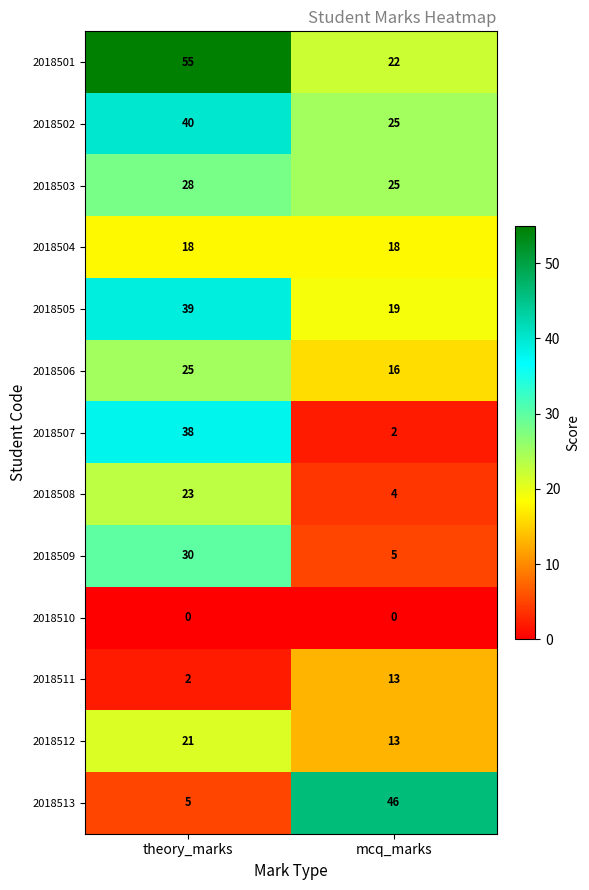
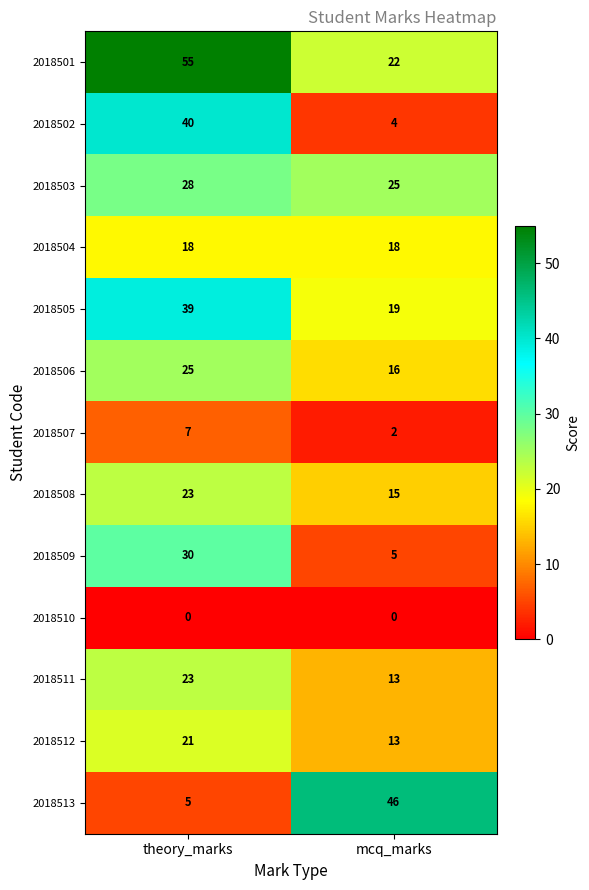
  {
    "2018501": {
      "theory_marks": 55,
      "mcq_marks": 22
    },
    "2018502": {
      "theory_marks": 40,
-     "mcq_marks": 25
+     "mcq_marks": 4
    },
    "2018503": {
      "theory_marks": 28,
      "mcq_marks": 25
    },
    "2018504": {
      "theory_marks": 18,
      "mcq_marks": 18
    },
    "2018505": {
      "theory_marks": 39,
      "mcq_marks": 19
    },
    "2018506": {
      "theory_marks": 25,
      "mcq_marks": 16
    },
    "2018507": {
-     "theory_marks": 38,
+     "theory_marks": 7,
      "mcq_marks": 2
    },
    "2018508": {
      "theory_marks": 23,
-     "mcq_marks": 4
+     "mcq_marks": 15
    },
    "2018509": {
      "theory_marks": 30,
      "mcq_marks": 5
    },
    "2018510": {
      "theory_marks": 0,
      "mcq_marks": 0
    },
    "2018511": {
-     "theory_marks": 2,
+     "theory_marks": 23,
      "mcq_marks": 13
    },
    "2018512": {
      "theory_marks": 21,
      "mcq_marks": 13
    },
    "2018513": {
      "theory_marks": 5,
      "mcq_marks": 46
    }
  }
